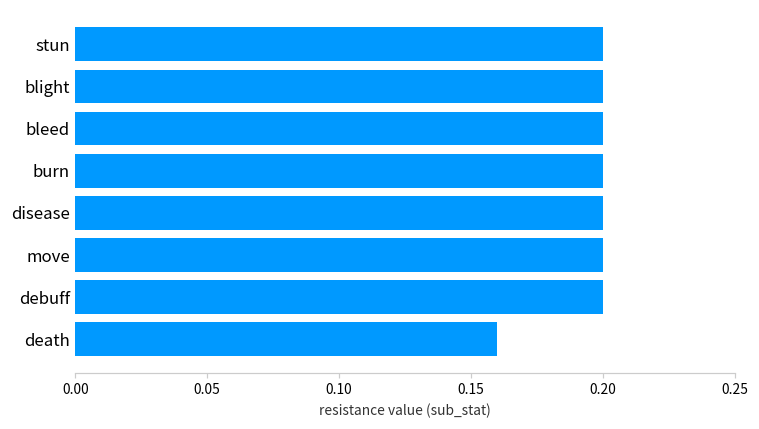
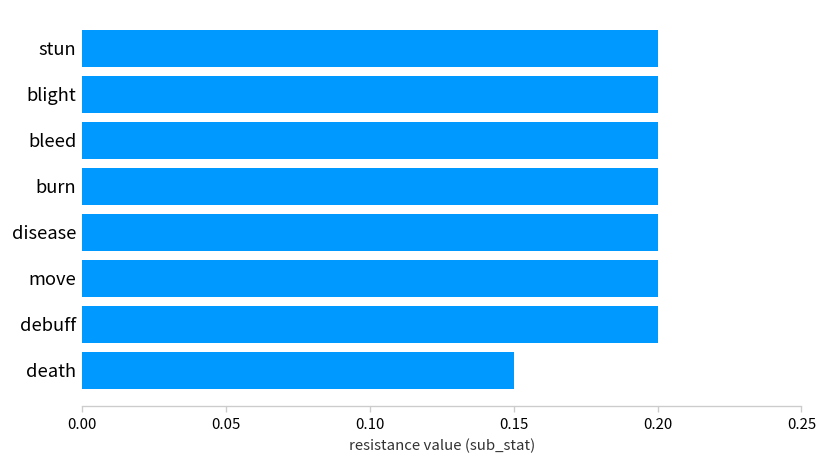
  {
    "stun": 0.20,
    "blight": 0.20,
    "bleed": 0.20,
    "burn": 0.20,
    "disease": 0.20,
    "move": 0.20,
    "debuff": 0.20,
-   "death": 0.16
+   "death": 0.15
  }
